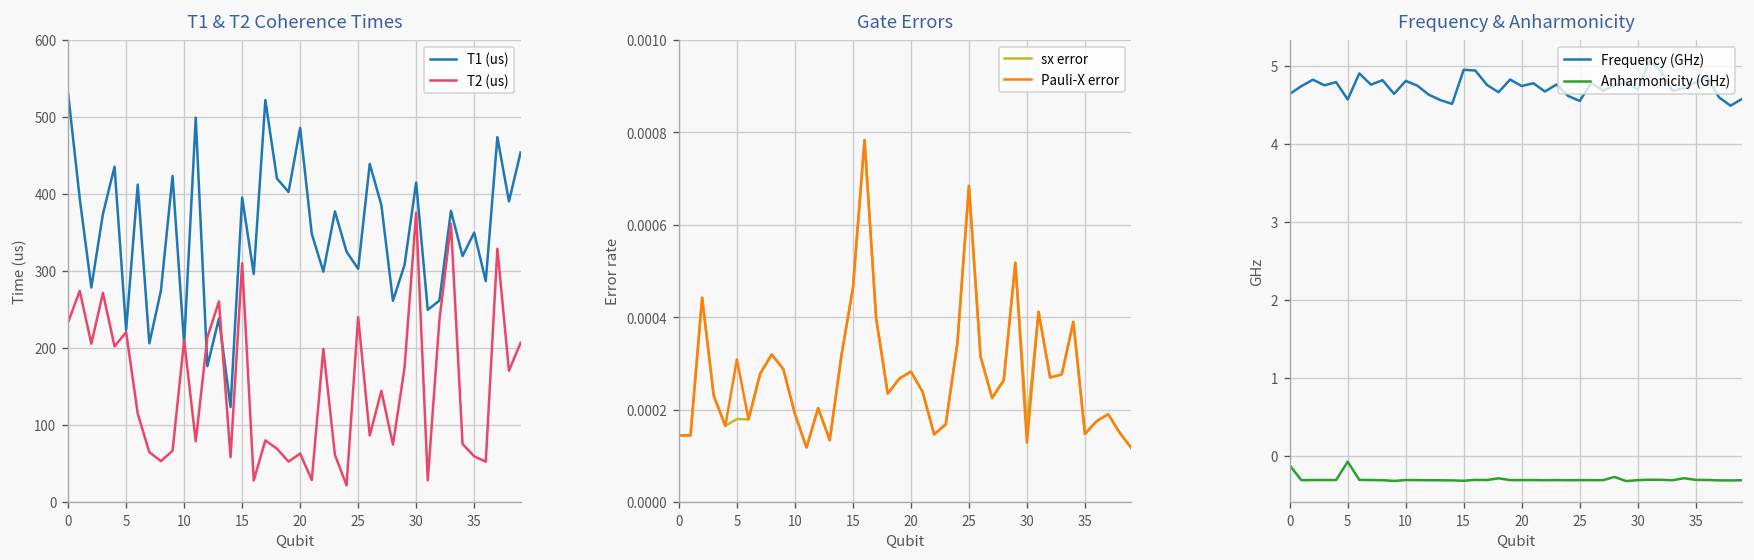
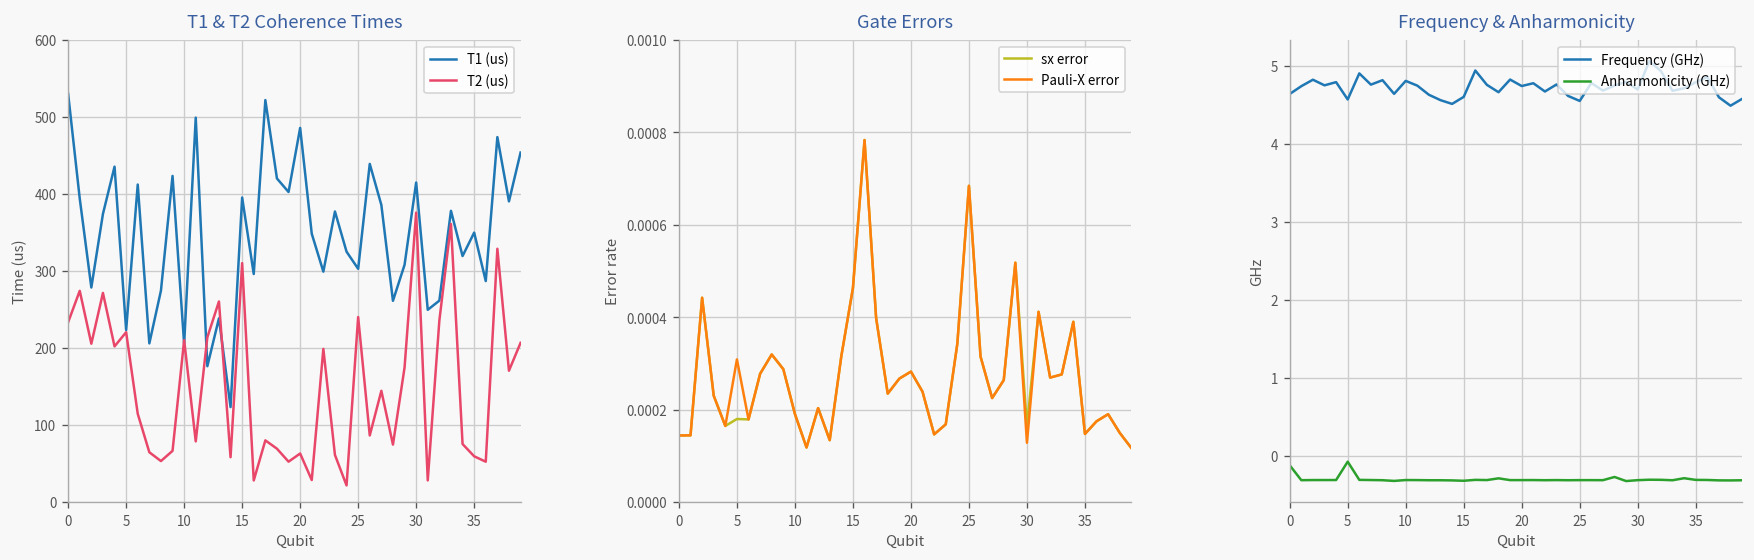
  {
    "T1 & T2 Coherence Times": {
      "T1 (us)": {
        "0": 530,
        "10": 210,
        "15": 400,
        "20": 490,
        "25": 300,
        "30": 410,
        "35": 350
      },
      "T2 (us)": {
        "0": 230,
        "10": 210,
        "15": 310,
        "20": 60,
        "25": 240,
        "30": 380,
        "35": 60
      }
    },
    "Gate Errors": {
      "sx error": {
        "5": 0.00018,
        "30": 0.00017
      },
      "Pauli-X error": {
        "5": 0.00031,
        "30": 0.00013
      }
    },
    "Frequency & Anharmonicity": {
      "Frequency (GHz)": {
        "0": 4.6,
        "5": 4.6,
        "10": 4.8,
-       "15": 4.9,
+       "15": 4.6,
        "20": 4.7,
        "25": 4.5
      },
      "Anharmonicity (GHz)": {
        "0": -0.1,
        "5": -0.1,
        "10": -0.3,
        "15": -0.3,
        "20": -0.3,
        "25": -0.3,
        "30": -0.3,
        "35": -0.3
      }
    }
  }
